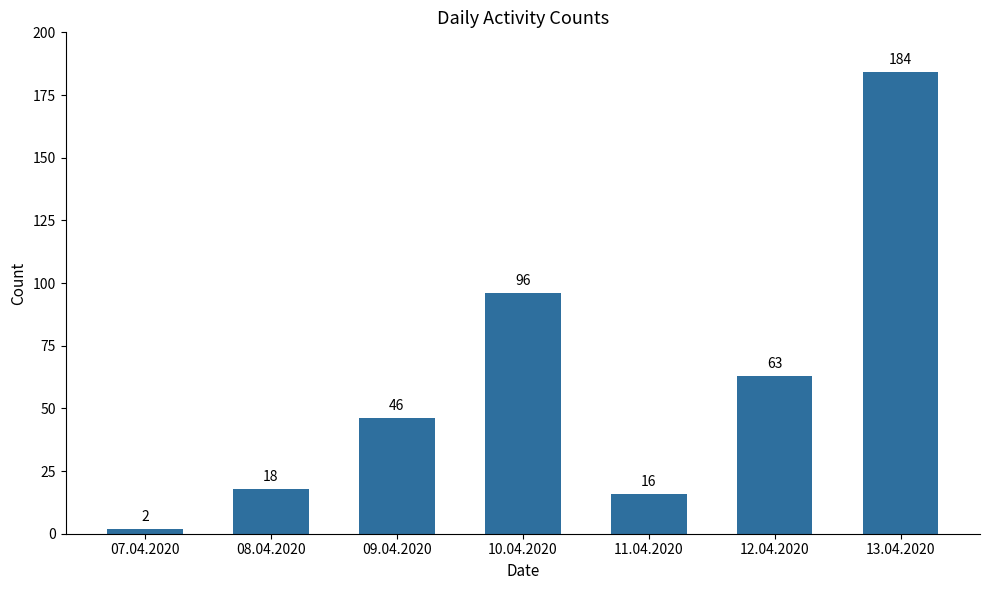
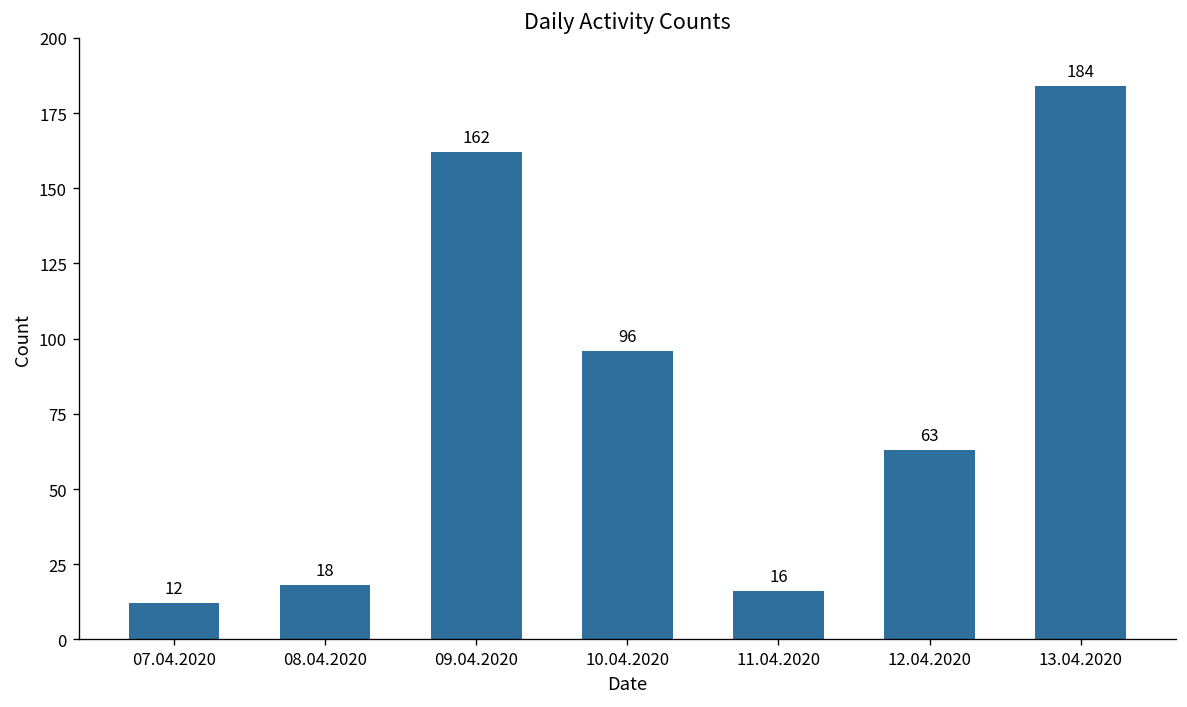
  {
-   "07.04.2020": 2,
+   "07.04.2020": 12,
    "08.04.2020": 18,
-   "09.04.2020": 46,
+   "09.04.2020": 162,
    "10.04.2020": 96,
    "11.04.2020": 16,
    "12.04.2020": 63,
    "13.04.2020": 184
  }
